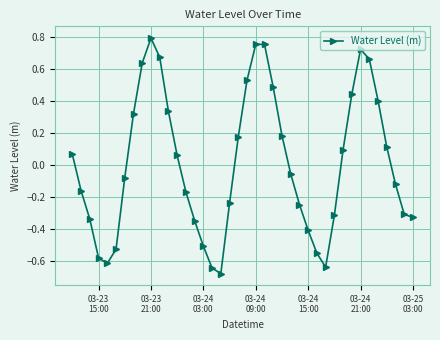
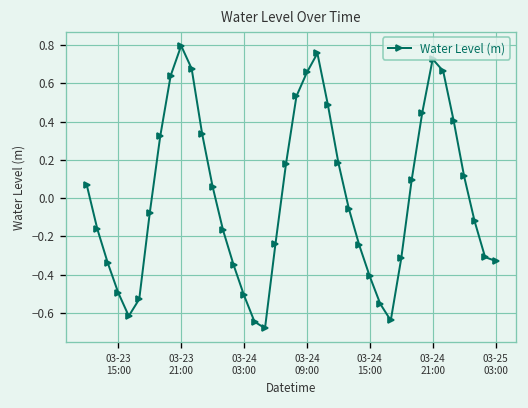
  {
-   "03-23 15:00": -0.58,
+   "03-23 15:00": -0.49,
    "03-23 21:00": 0.80,
    "03-24 03:00": -0.51,
-   "03-24 09:00": 0.76,
+   "03-24 09:00": 0.66,
    "03-24 15:00": -0.41,
    "03-25 03:00": -0.33
  }
